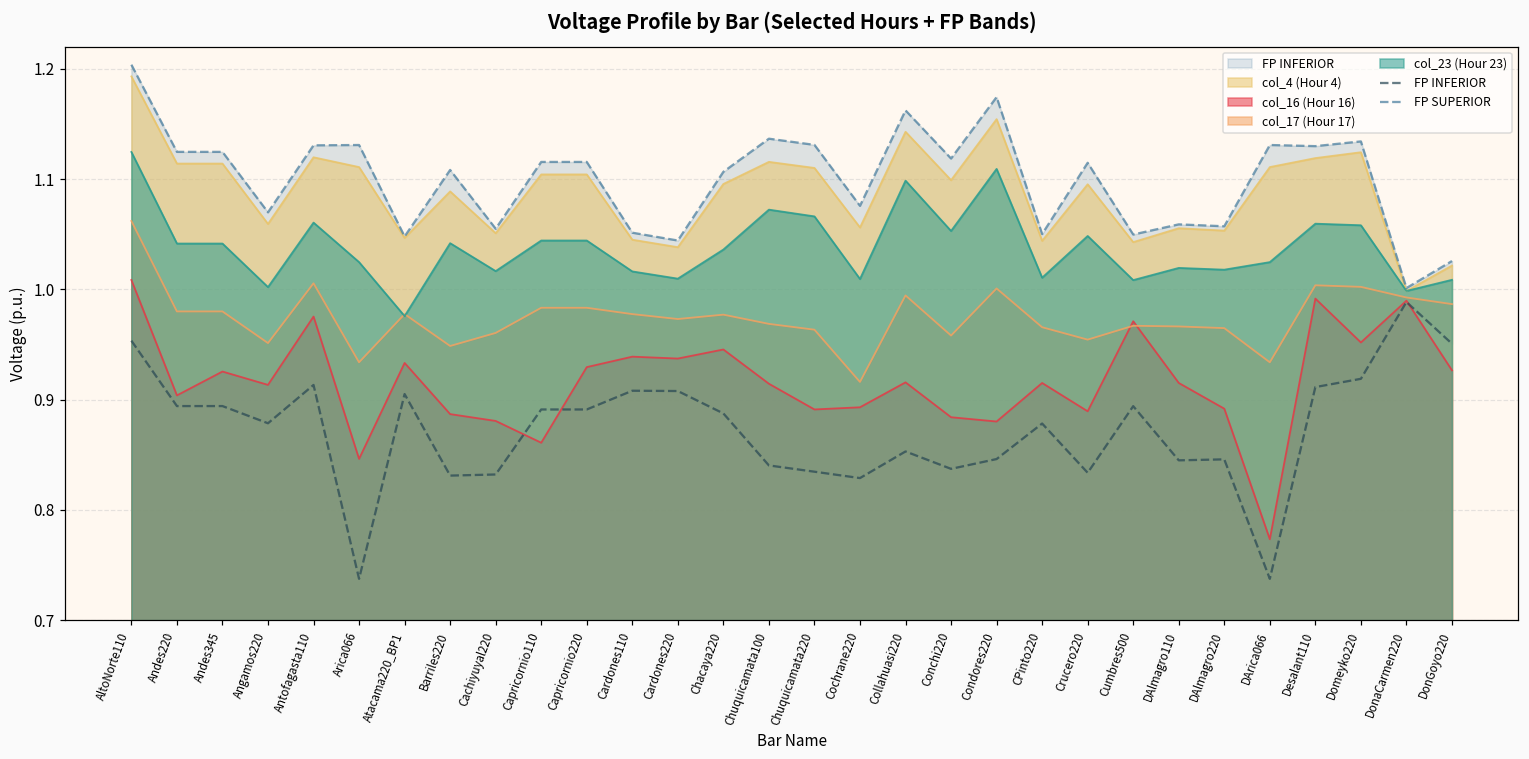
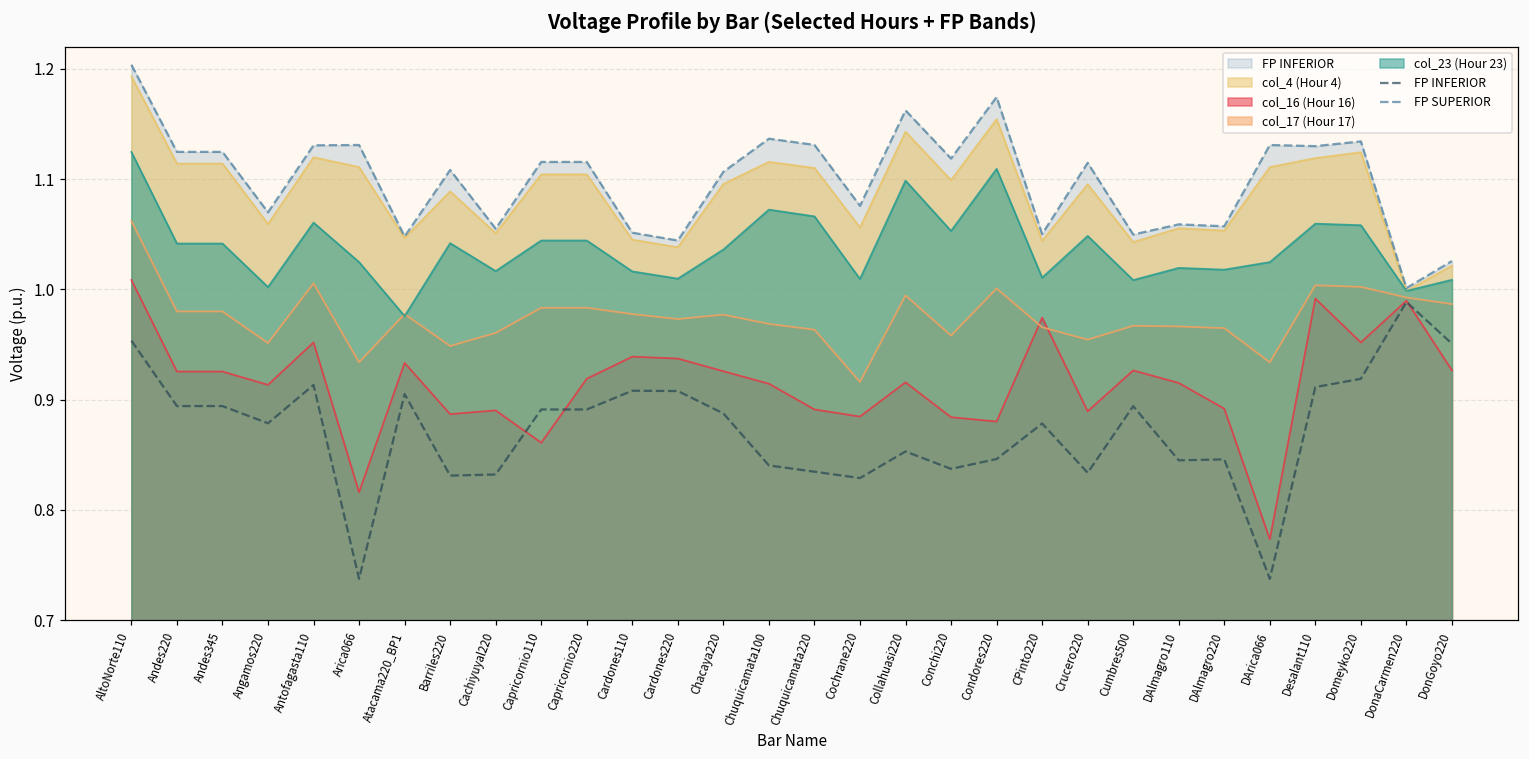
  {
    "col_16 (Hour 16)": {
      "AltoNorte110": 1.009,
-     "Andes220": 0.904,
+     "Andes220": 0.926,
      "Andes345": 0.926,
      "Angamos220": 0.913,
-     "Antofagasta110": 0.975,
-     "Arica066": 0.846,
+     "Antofagasta110": 0.952,
+     "Arica066": 0.816,
      "Atacama220_BP1": 0.933,
      "Barriles220": 0.887,
-     "Cachiyuyal220": 0.881,
+     "Cachiyuyal220": 0.890,
      "Capricornio110": 0.861,
-     "Capricornio220": 0.930,
+     "Capricornio220": 0.919,
      "Cardones110": 0.939,
      "Cardones220": 0.937,
-     "Chacaya220": 0.946,
+     "Chacaya220": 0.926,
      "Chuquicamata100": 0.914,
      "Chuquicamata220": 0.891,
-     "Cochrane220": 0.893,
+     "Cochrane220": 0.885,
      "Collahuasi220": 0.916,
      "Conchi220": 0.884,
      "Condores220": 0.880,
-     "CPinto220": 0.915,
+     "CPinto220": 0.974,
      "Crucero220": 0.889,
-     "Cumbres500": 0.971,
+     "Cumbres500": 0.926,
      "DAlmagro110": 0.915,
      "DAlmagro220": 0.892,
      "DArica066": 0.773,
      "Desalant110": 0.992,
      "Domeyko220": 0.952,
      "DonGoyo220": 0.927
    }
  }
